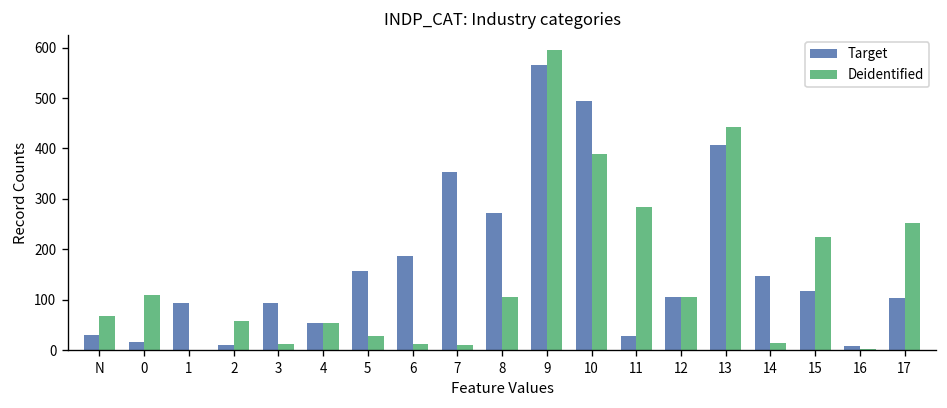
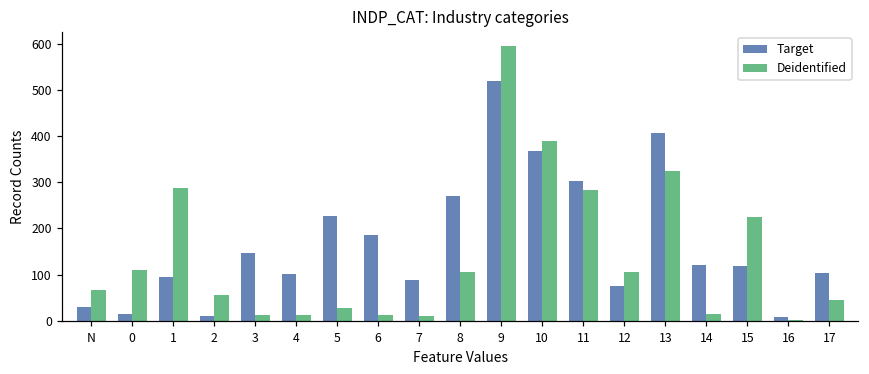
  {
    "Target": {
      "N": 30,
      "0": 20,
      "1": 90,
      "2": 10,
-     "3": 90,
-     "4": 50,
-     "5": 160,
+     "3": 150,
+     "4": 100,
+     "5": 230,
      "6": 190,
-     "7": 350,
+     "7": 90,
      "8": 270,
-     "9": 570,
-     "10": 500,
-     "11": 30,
-     "12": 110,
+     "9": 520,
+     "10": 370,
+     "11": 300,
+     "12": 80,
      "13": 410,
-     "14": 150,
+     "14": 120,
      "15": 120,
      "16": 10,
      "17": 100
    },
    "Deidentified": {
      "N": 70,
      "0": 110,
-     "1": 0,
+     "1": 290,
      "2": 60,
      "3": 10,
-     "4": 50,
+     "4": 10,
      "5": 30,
      "6": 10,
      "7": 10,
      "8": 110,
      "9": 600,
      "10": 390,
      "11": 280,
      "12": 110,
-     "13": 440,
+     "13": 330,
      "14": 10,
      "15": 220,
-     "17": 250
+     "17": 50
    }
  }
